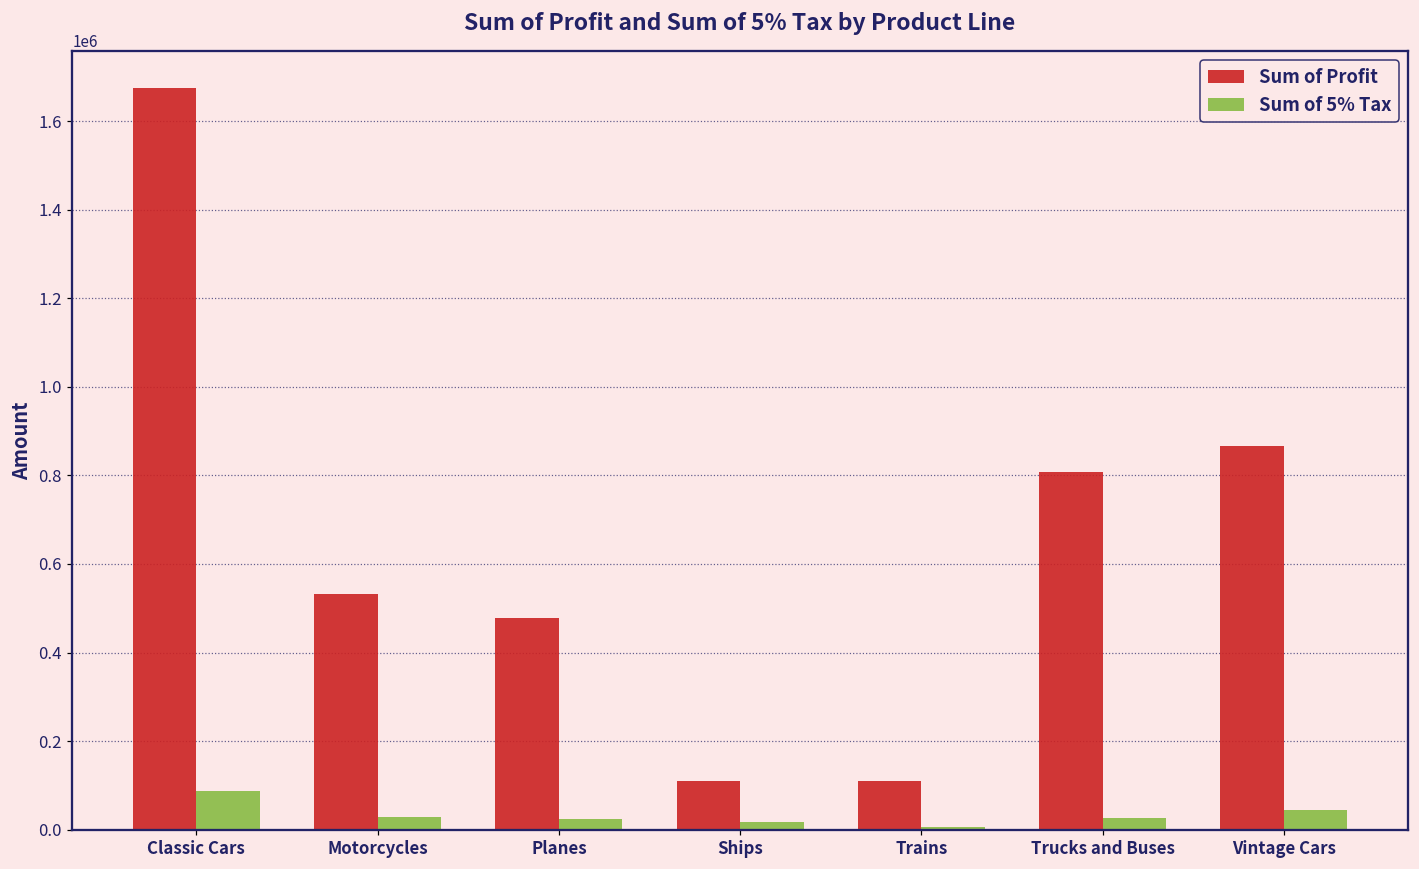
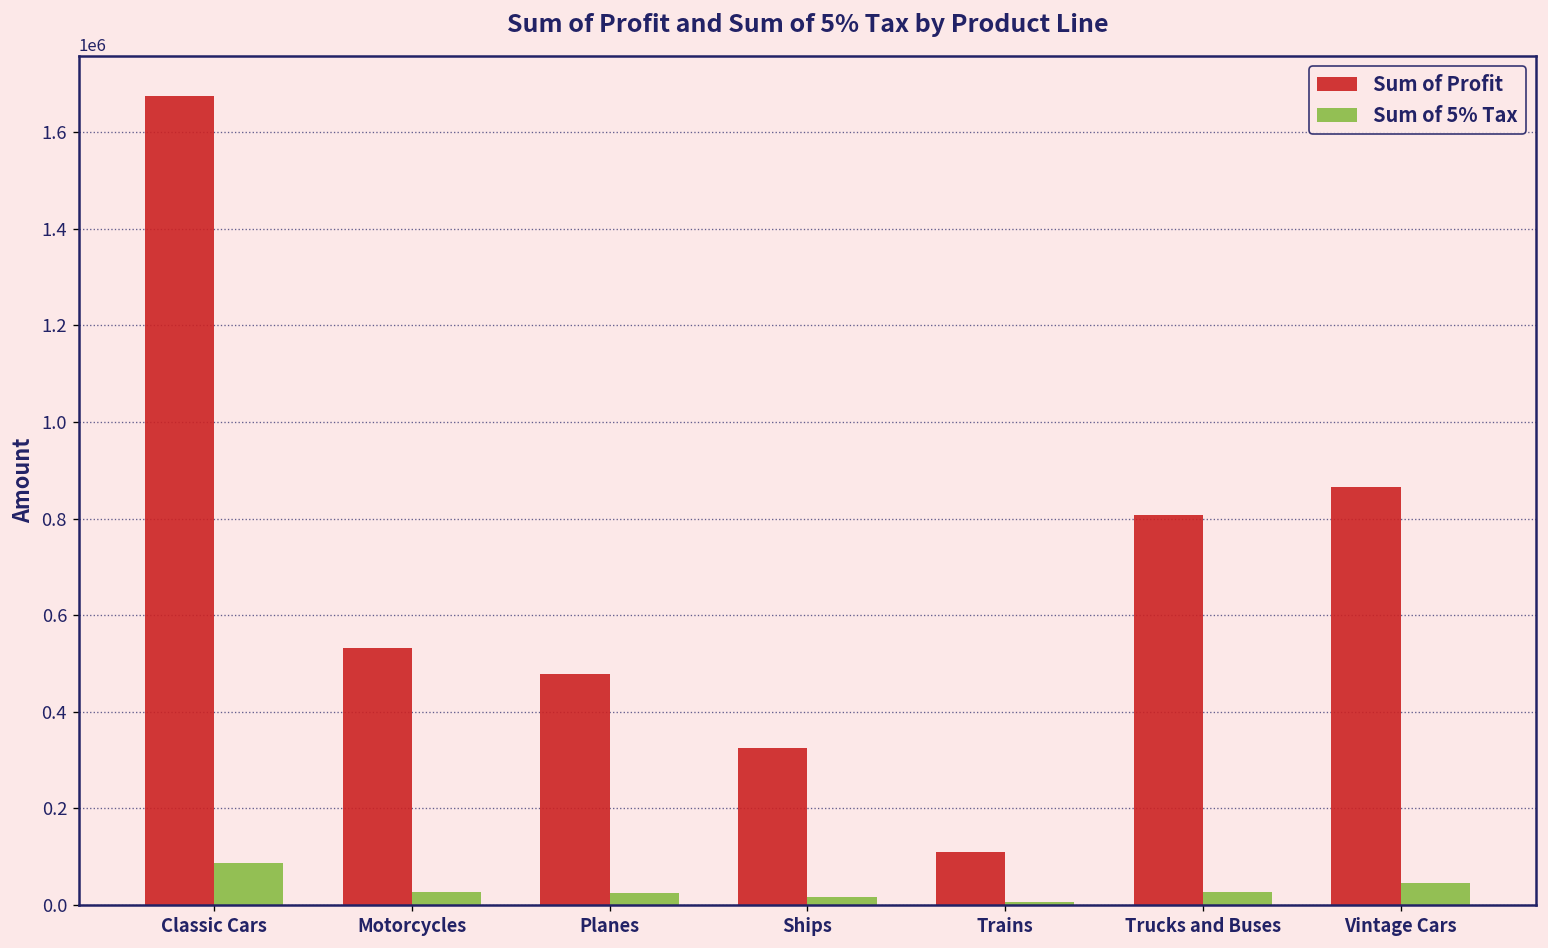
  {
    "Sum of Profit": {
      "Classic Cars": 1670000,
      "Motorcycles": 530000,
      "Planes": 480000,
-     "Ships": 110000,
+     "Ships": 320000,
      "Trains": 110000,
      "Trucks and Buses": 810000,
      "Vintage Cars": 870000
    },
    "Sum of 5% Tax": {
      "Classic Cars": 90000,
      "Motorcycles": 30000,
      "Planes": 30000,
      "Ships": 20000,
      "Trucks and Buses": 30000,
      "Vintage Cars": 50000
    }
  }
